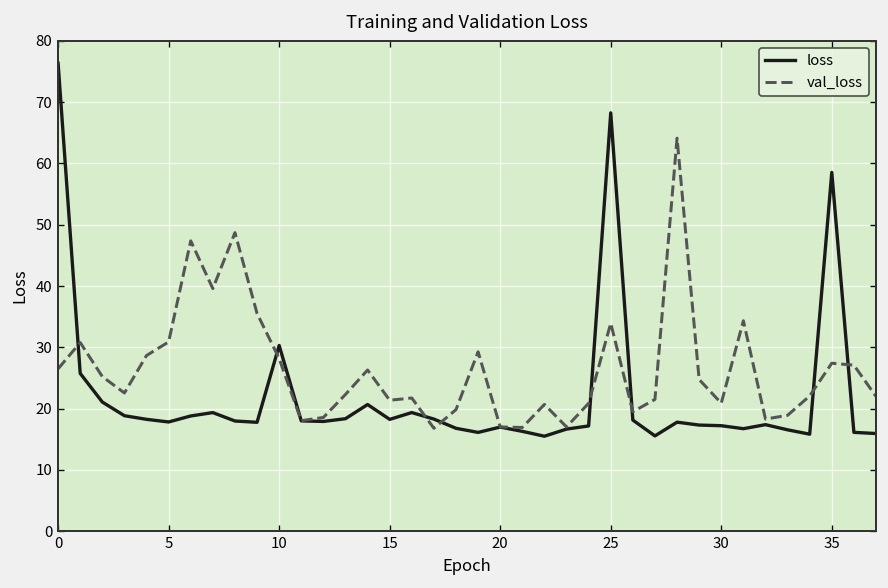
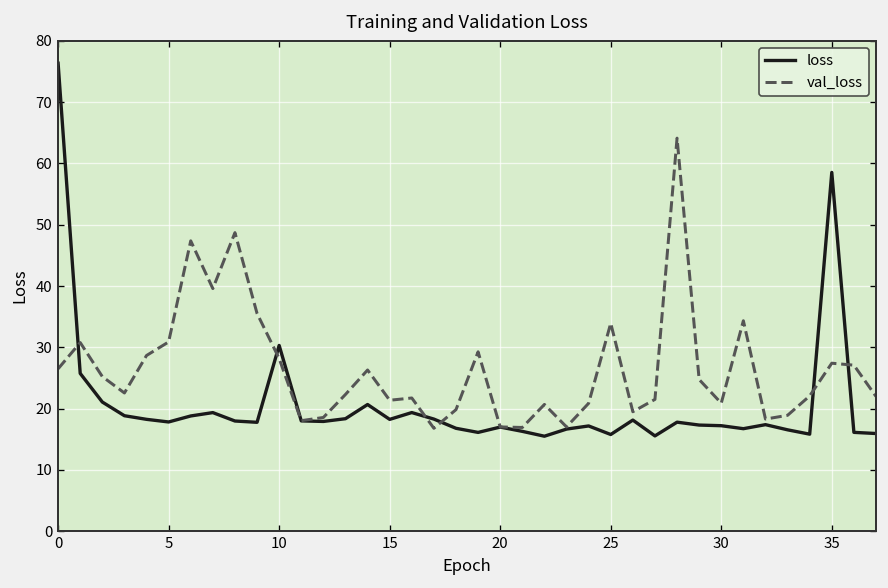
  {
    "loss": {
      "0": 76,
      "5": 18,
      "10": 30,
      "15": 18,
-     "25": 68,
+     "25": 16,
      "30": 17,
      "35": 59
    },
    "val_loss": {
      "0": 26,
      "5": 31,
      "10": 28,
      "15": 21,
      "25": 34,
      "30": 21,
      "35": 27
    }
  }
